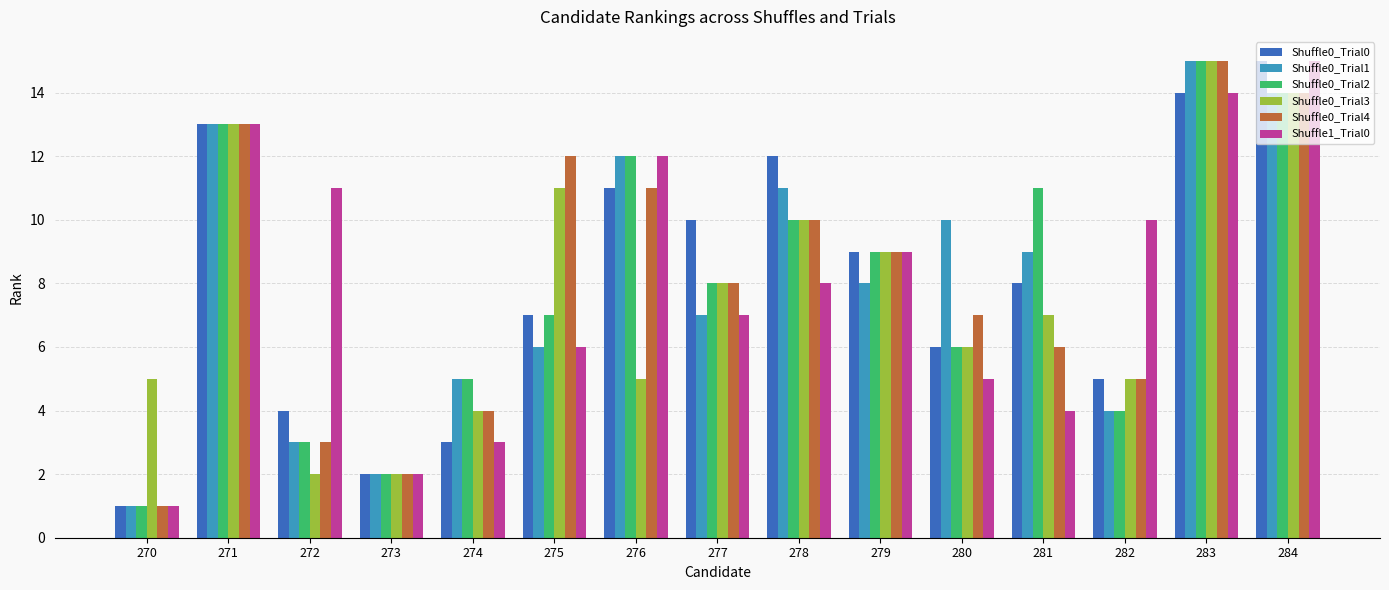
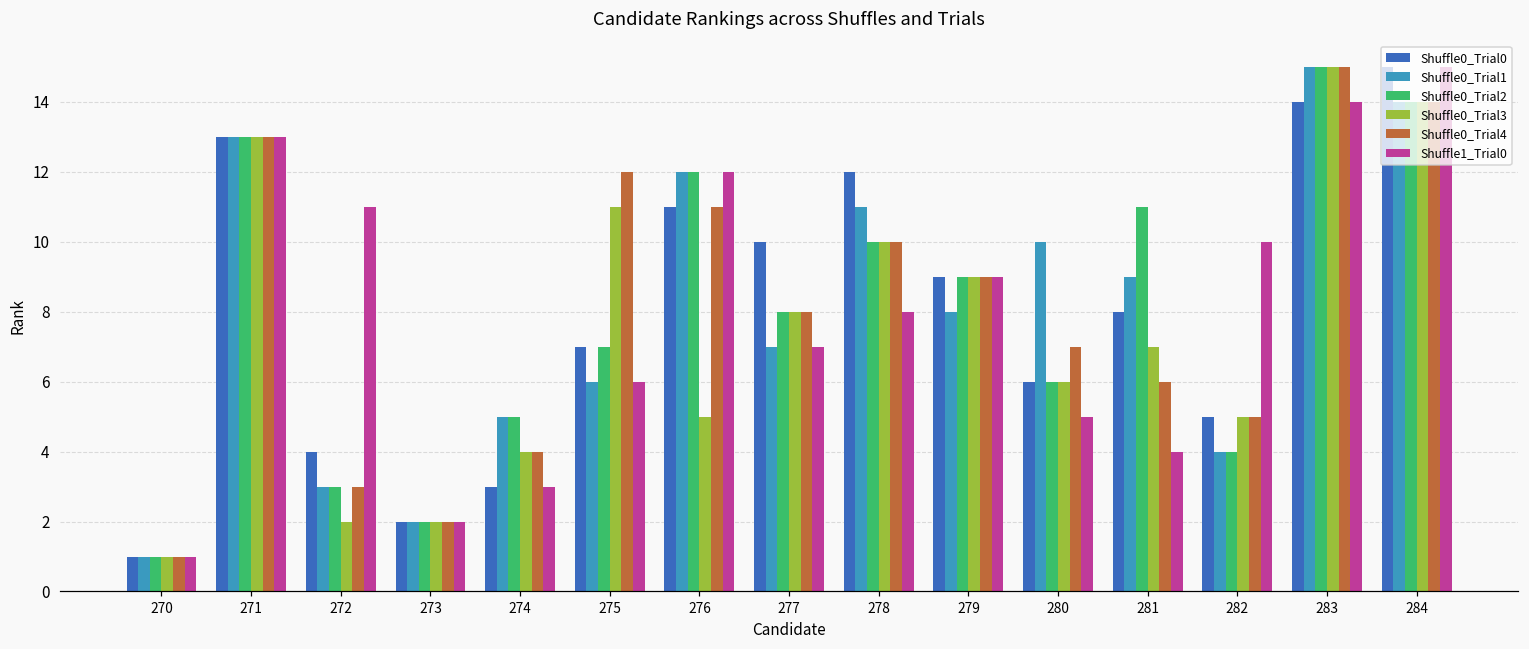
  {
    "Shuffle0_Trial2": {
      "270": 1,
      "271": 13,
      "272": 3,
      "273": 2,
      "274": 5,
      "275": 7,
      "276": 12,
      "277": 8,
      "278": 10,
      "279": 9,
      "280": 6,
      "281": 11,
      "282": 4,
      "283": 15
    },
    "Shuffle0_Trial3": {
-     "270": 5,
+     "270": 1,
      "271": 13,
      "272": 2,
      "273": 2,
      "274": 4,
      "275": 11,
      "276": 5,
      "277": 8,
      "278": 10,
      "279": 9,
      "280": 6,
      "281": 7,
      "282": 5,
      "283": 15
    },
    "Shuffle0_Trial4": {
      "270": 1,
      "271": 13,
      "272": 3,
      "273": 2,
      "274": 4,
      "275": 12,
      "276": 11,
      "277": 8,
      "278": 10,
      "279": 9,
      "280": 7,
      "281": 6,
      "282": 5,
      "283": 15
    },
    "Shuffle1_Trial0": {
      "270": 1,
      "271": 13,
      "272": 11,
      "273": 2,
      "274": 3,
      "275": 6,
      "276": 12,
      "277": 7,
      "278": 8,
      "279": 9,
      "280": 5,
      "281": 4,
      "282": 10,
      "283": 14
    }
  }
